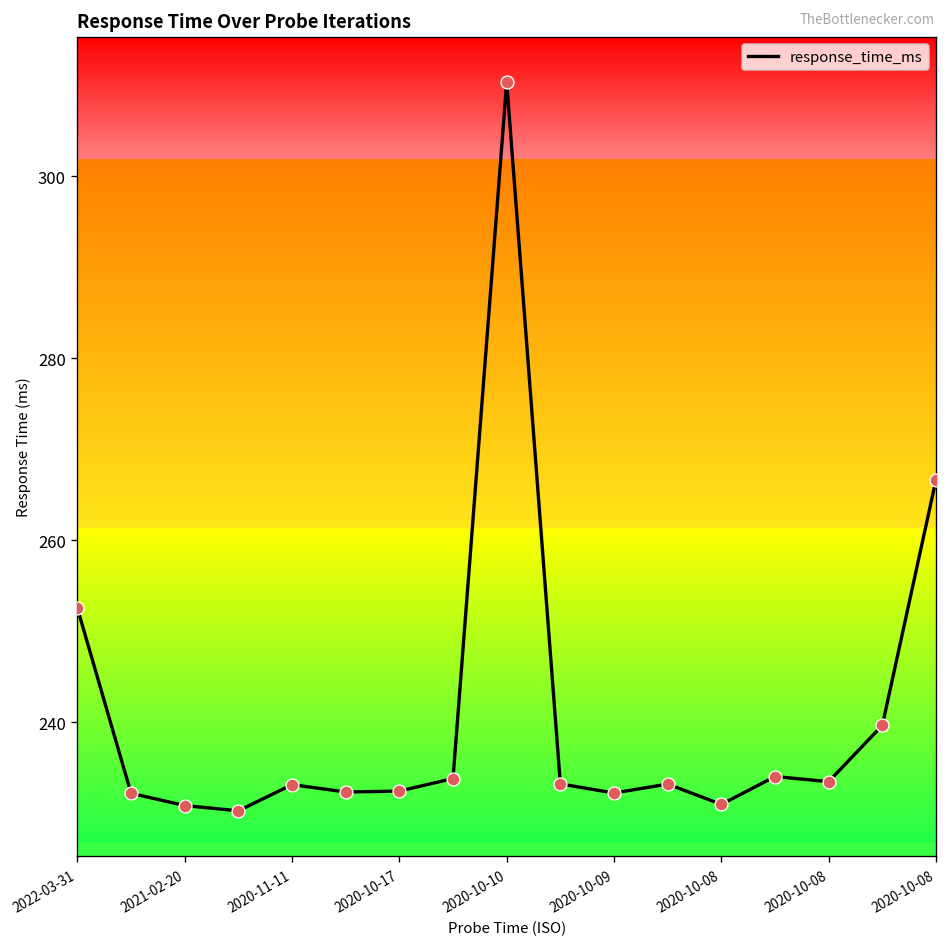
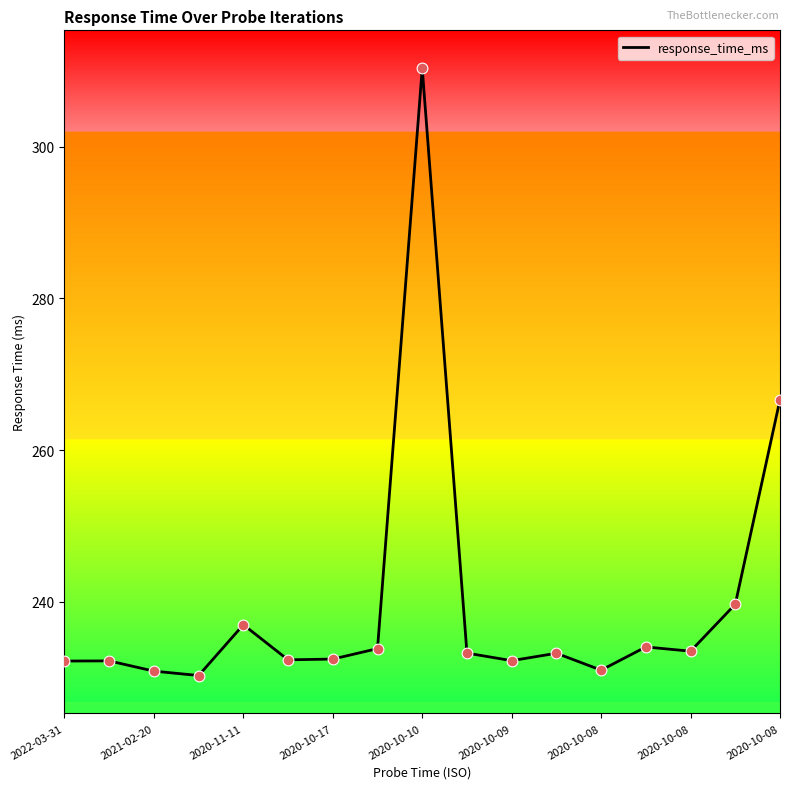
  {
-   "2022-03-31": 253,
+   "2022-03-31": 232,
    "2021-02-20": 231,
-   "2020-11-11": 233,
+   "2020-11-11": 237,
    "2020-10-17": 232,
    "2020-10-10": 310
  }
